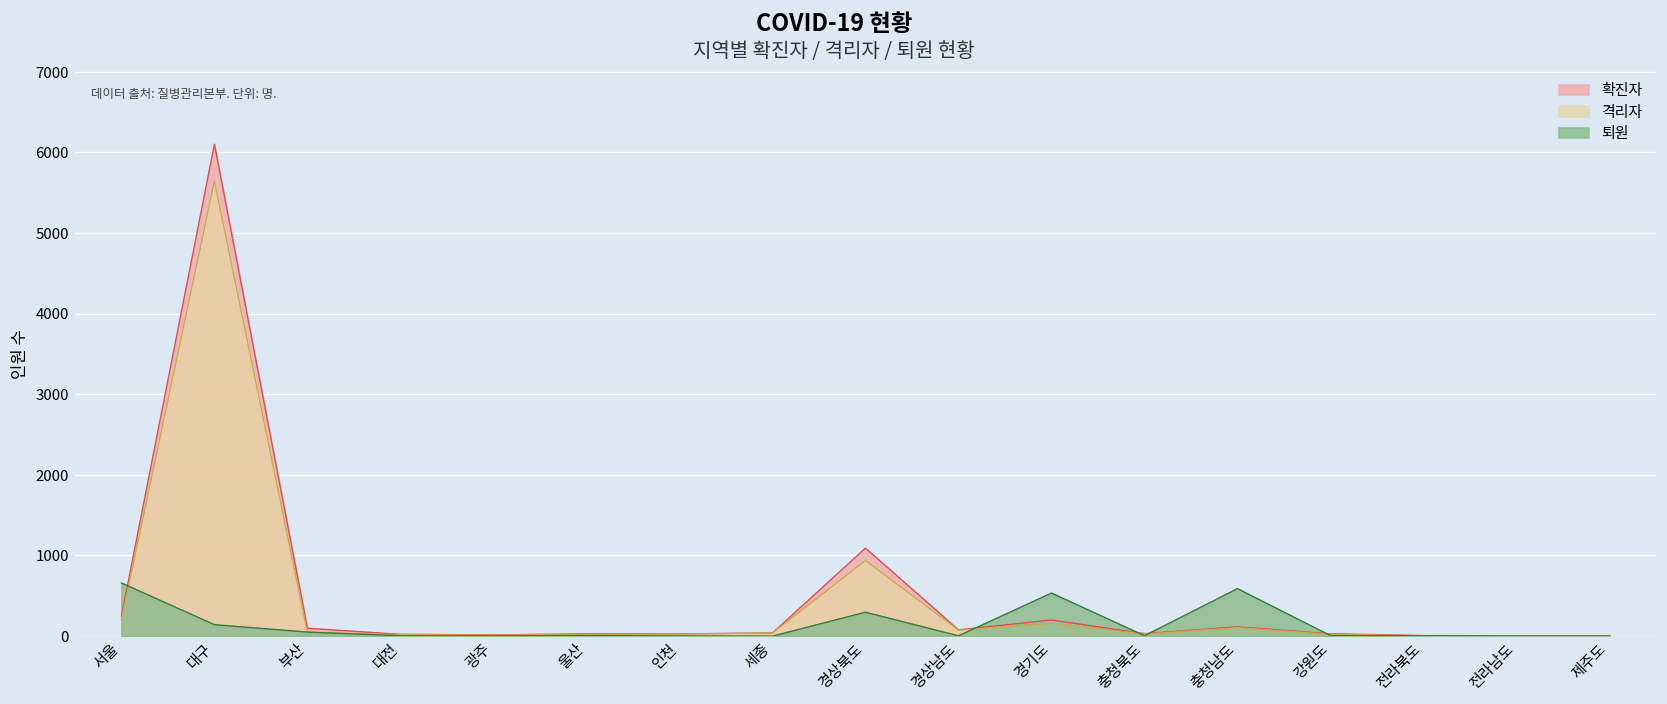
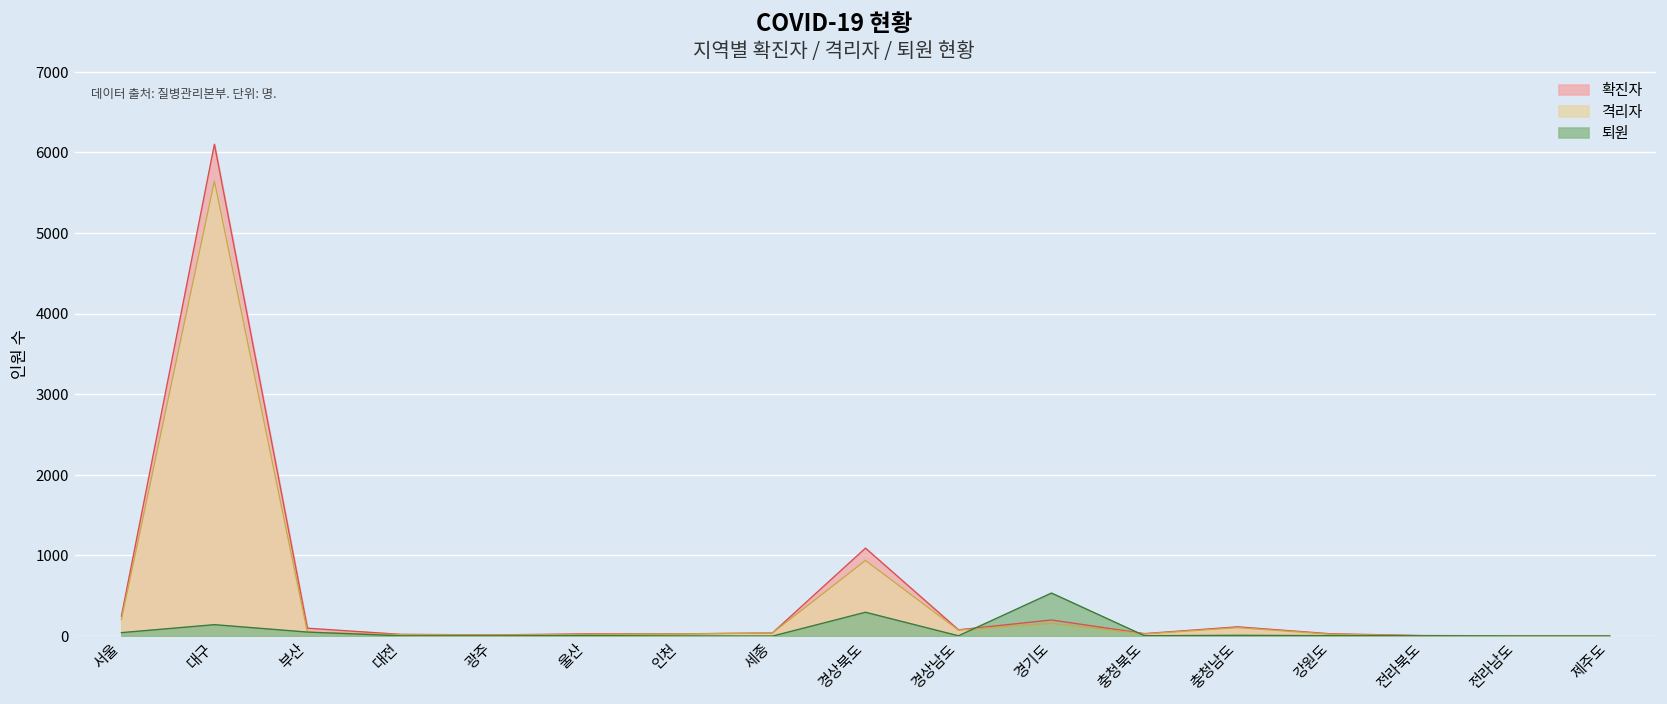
  {
    "퇴원": {
-     "서울": 700,
+     "서울": 0,
      "대구": 100,
      "세종": 0,
      "경상북도": 300,
      "경상남도": 0,
      "경기도": 500,
-     "충청남도": 600
+     "충청남도": 0
    }
  }
